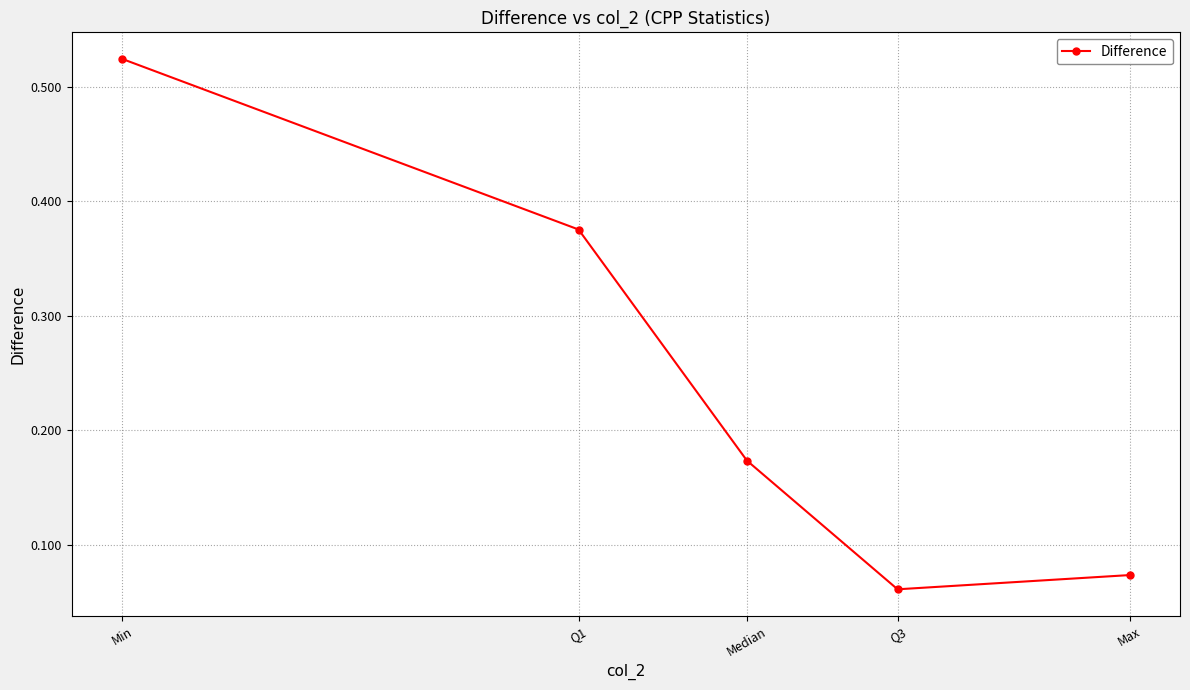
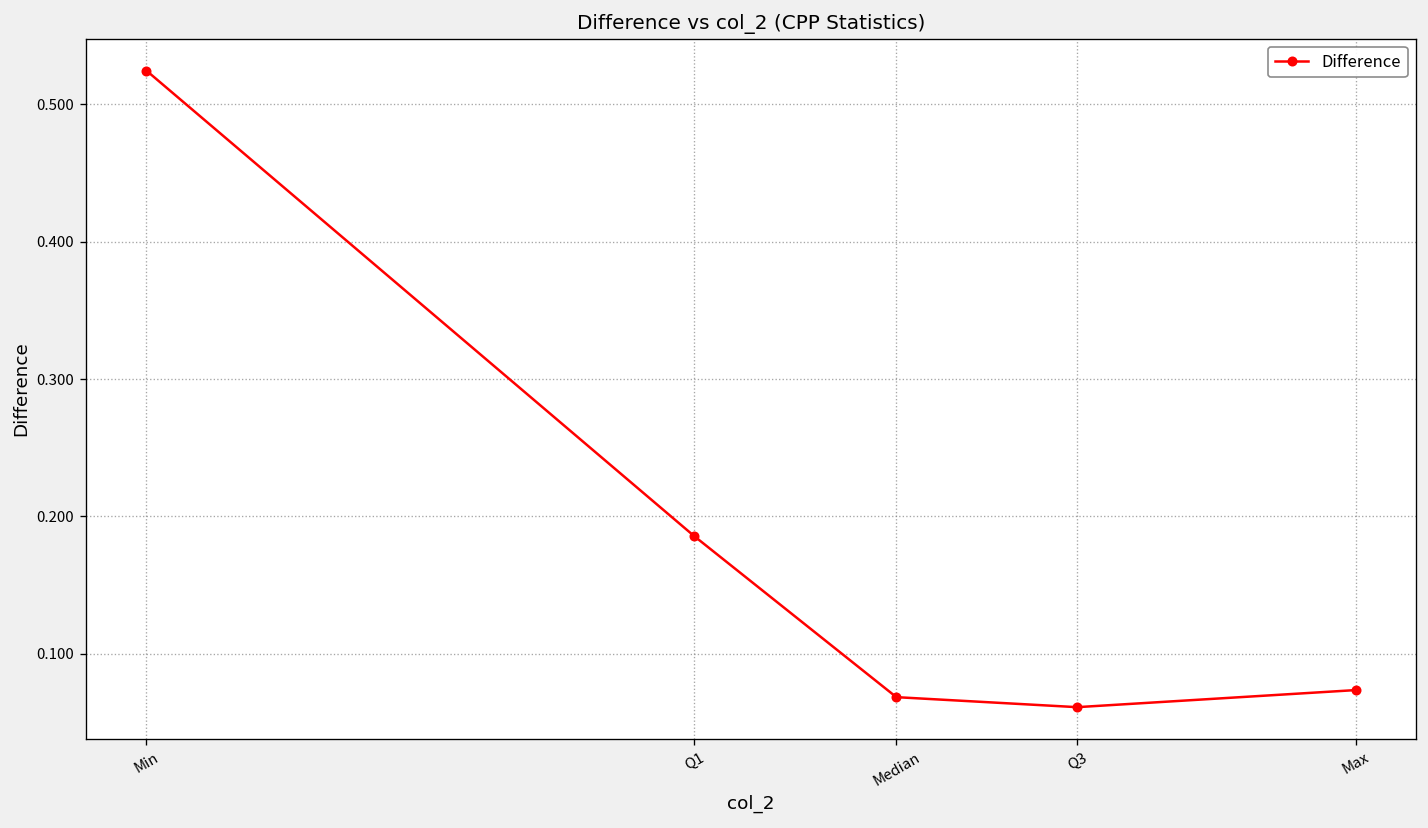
  {
    "Min": 0.524,
-   "Q1": 0.375,
-   "Median": 0.174,
+   "Q1": 0.186,
+   "Median": 0.069,
    "Q3": 0.061,
    "Max": 0.074
  }
